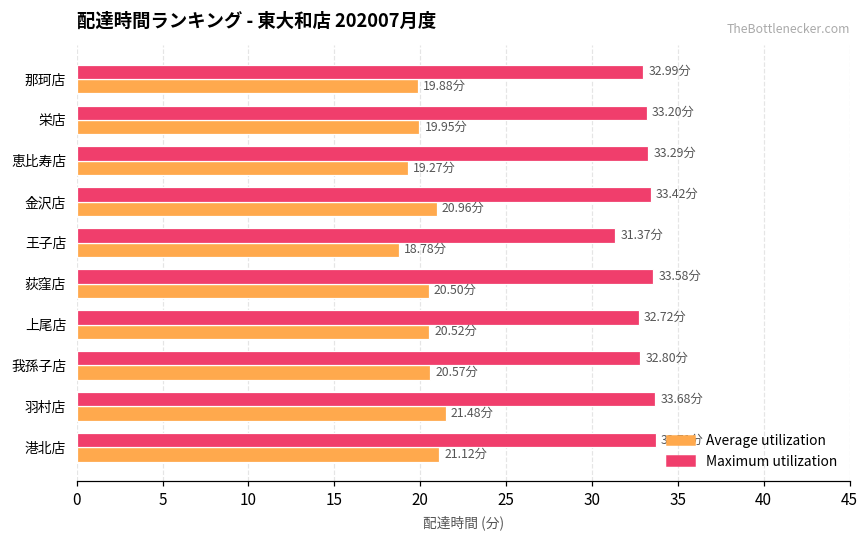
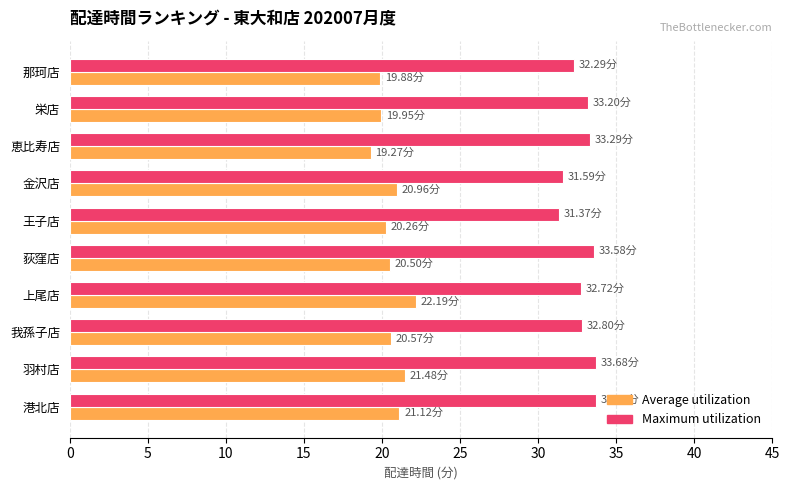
  {
    "Average utilization": {
      "那珂店": "19.88分",
      "栄店": "19.95分",
      "恵比寿店": "19.27分",
      "金沢店": "20.96分",
-     "王子店": "18.78分",
+     "王子店": "20.26分",
      "荻窪店": "20.50分",
-     "上尾店": "20.52分",
+     "上尾店": "22.19分",
      "我孫子店": "20.57分",
      "羽村店": "21.48分",
      "港北店": "21.12分"
    },
    "Maximum utilization": {
-     "那珂店": "32.99分",
+     "那珂店": "32.29分",
      "栄店": "33.20分",
      "恵比寿店": "33.29分",
-     "金沢店": "33.42分",
+     "金沢店": "31.59分",
      "王子店": "31.37分",
      "荻窪店": "33.58分",
      "上尾店": "32.72分",
      "我孫子店": "32.80分",
      "羽村店": "33.68分",
      "港北店": "33.71分"
    }
  }
